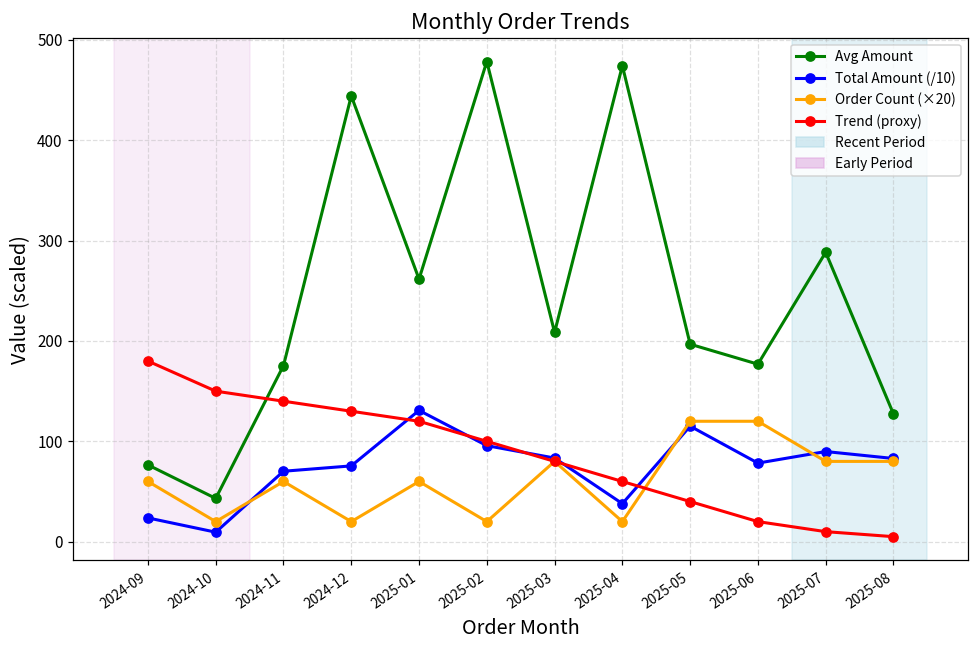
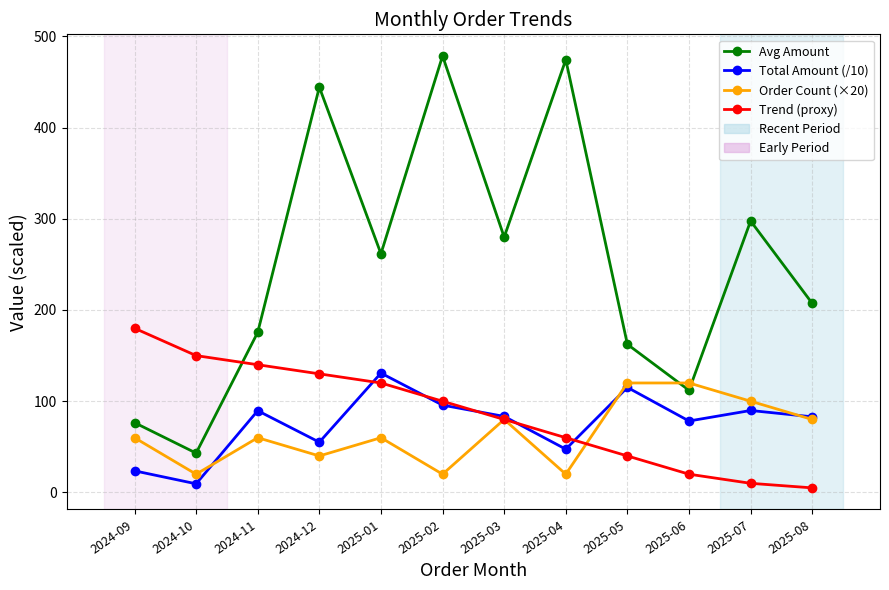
  {
    "Avg Amount": {
      "2024-09": 80,
      "2024-10": 40,
      "2024-11": 180,
      "2024-12": 440,
      "2025-01": 260,
      "2025-02": 480,
-     "2025-03": 210,
+     "2025-03": 280,
      "2025-04": 470,
-     "2025-05": 200,
-     "2025-06": 180,
-     "2025-07": 290,
-     "2025-08": 130
+     "2025-05": 160,
+     "2025-06": 110,
+     "2025-07": 300,
+     "2025-08": 210
    },
    "Total Amount (/10)": {
      "2024-09": 20,
      "2024-10": 10,
-     "2024-11": 70,
-     "2024-12": 80,
+     "2024-11": 90,
+     "2024-12": 60,
      "2025-01": 130,
      "2025-02": 100,
      "2025-03": 80,
-     "2025-04": 40,
+     "2025-04": 50,
      "2025-05": 120,
      "2025-06": 80,
      "2025-07": 90,
      "2025-08": 80
    },
    "Order Count (×20)": {
      "2024-09": 60,
      "2024-10": 20,
      "2024-11": 60,
-     "2024-12": 20,
+     "2024-12": 40,
      "2025-01": 60,
      "2025-02": 20,
      "2025-04": 20,
      "2025-05": 120,
      "2025-06": 120,
-     "2025-07": 80,
+     "2025-07": 100,
      "2025-08": 80
    },
    "Trend (proxy)": {
      "2024-09": 180,
      "2024-10": 150,
      "2024-11": 140,
      "2024-12": 130,
      "2025-01": 120,
      "2025-02": 100,
      "2025-04": 60,
      "2025-05": 40,
      "2025-06": 20,
      "2025-07": 10,
      "2025-08": 10
    }
  }
